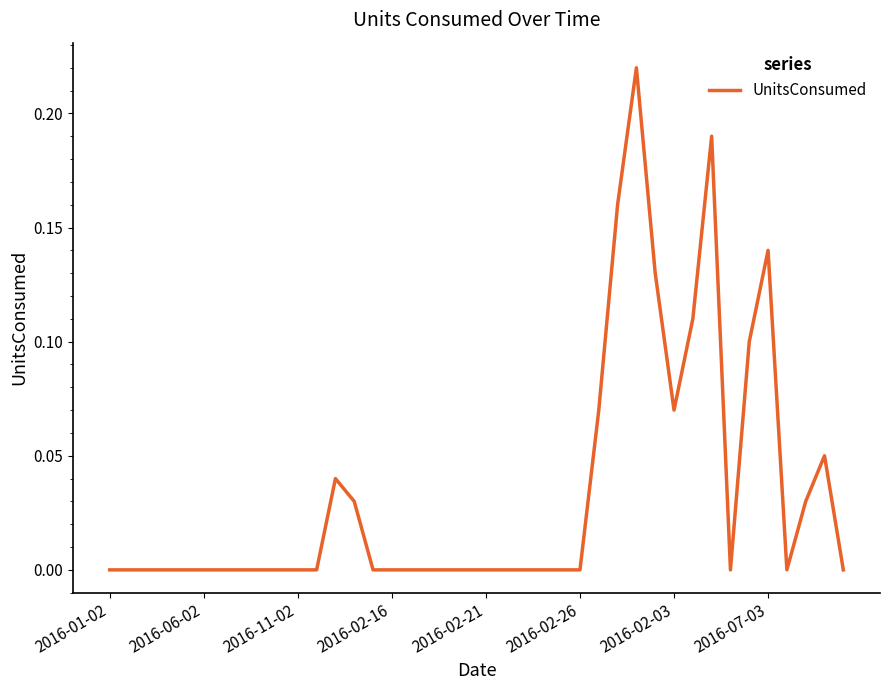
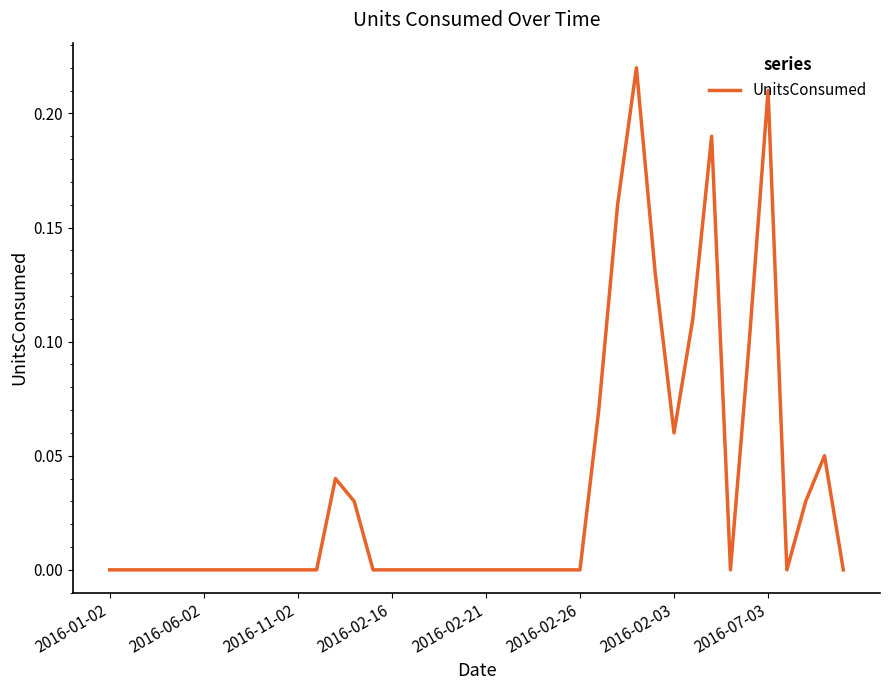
  {
    "2016-01-02": 0.00,
    "2016-06-02": 0.00,
    "2016-11-02": 0.00,
    "2016-02-16": 0.00,
    "2016-02-21": 0.00,
    "2016-02-26": 0.00,
-   "2016-02-03": 0.07,
-   "2016-07-03": 0.14
+   "2016-02-03": 0.06,
+   "2016-07-03": 0.21
  }
